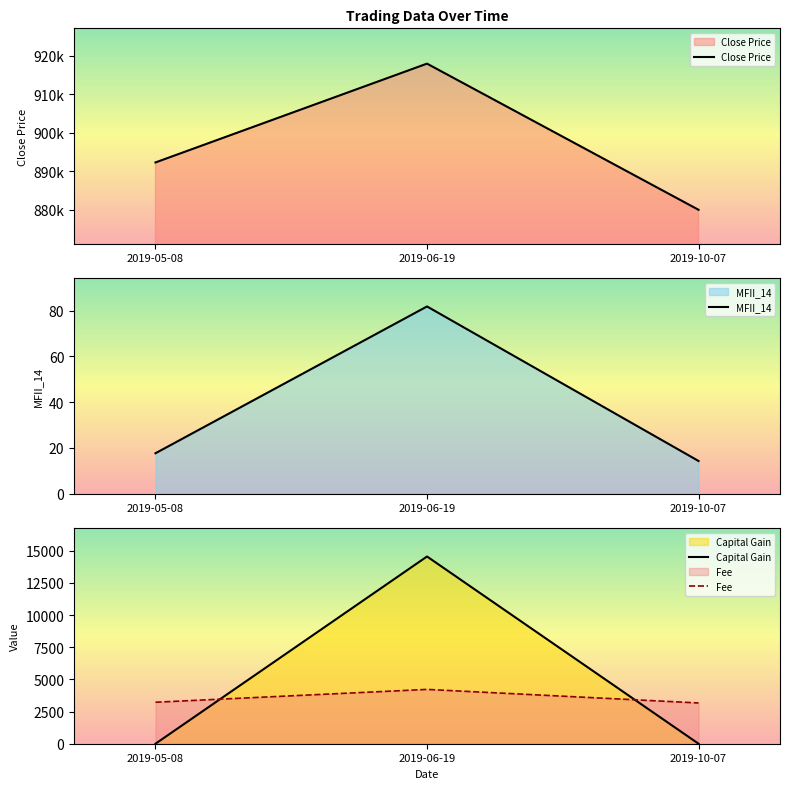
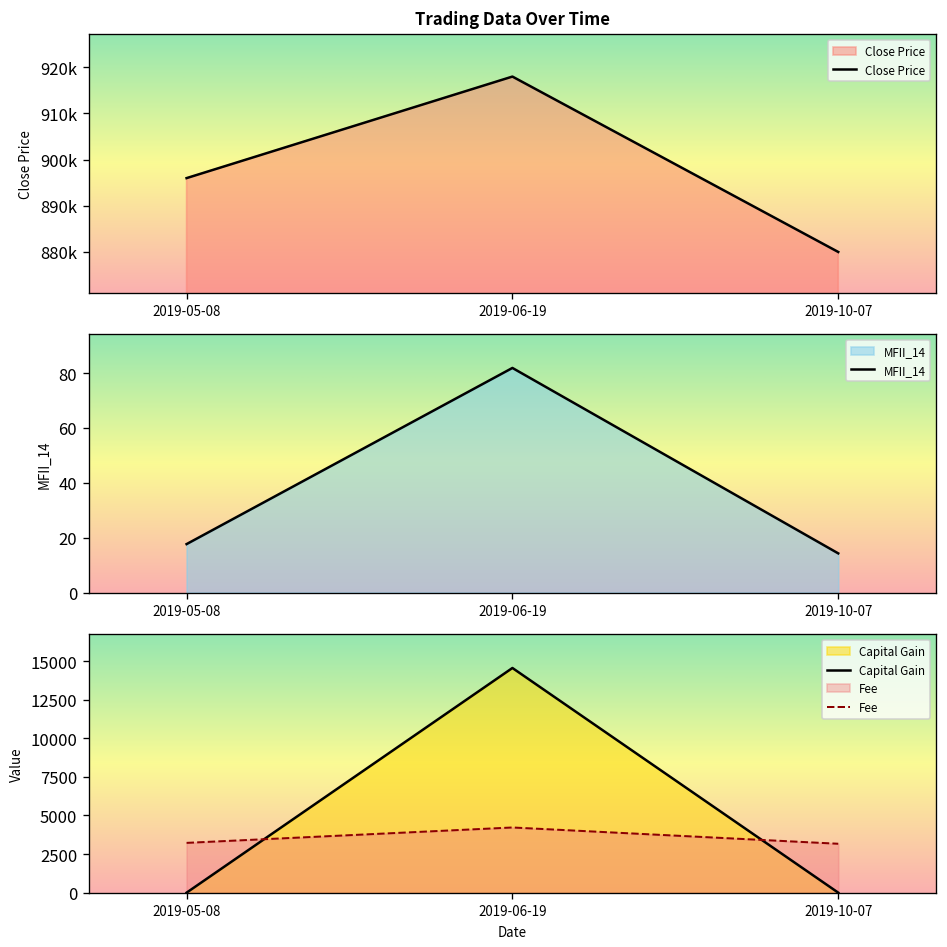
  {
    "Trading Data Over Time": {
-     "2019-05-08": 892000,
+     "2019-05-08": 896000,
      "2019-06-19": 918000,
      "2019-10-07": 880000
    }
  }
